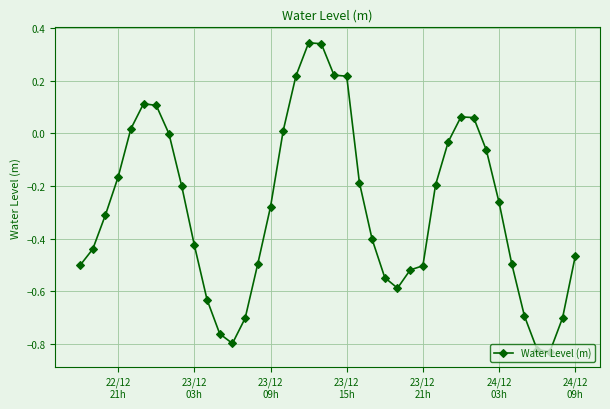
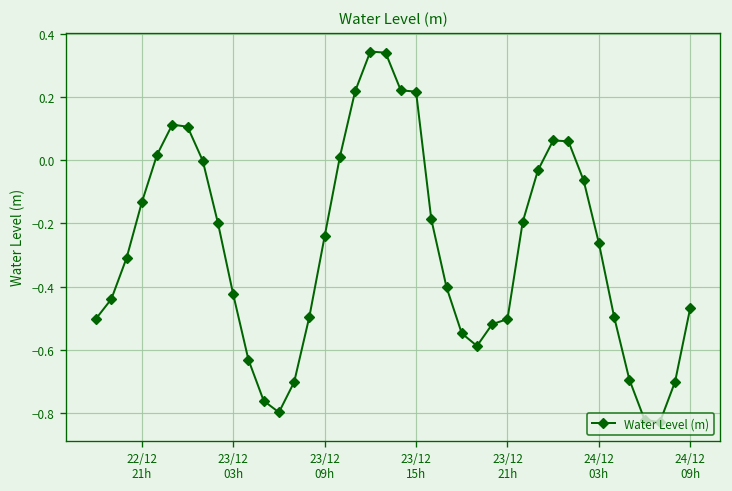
  {
-   "22/12 21h": -0.17,
+   "22/12 21h": -0.13,
    "23/12 03h": -0.42,
-   "23/12 09h": -0.28,
+   "23/12 09h": -0.24,
    "23/12 15h": 0.22,
    "23/12 21h": -0.50,
    "24/12 03h": -0.26,
    "24/12 09h": -0.47
  }
